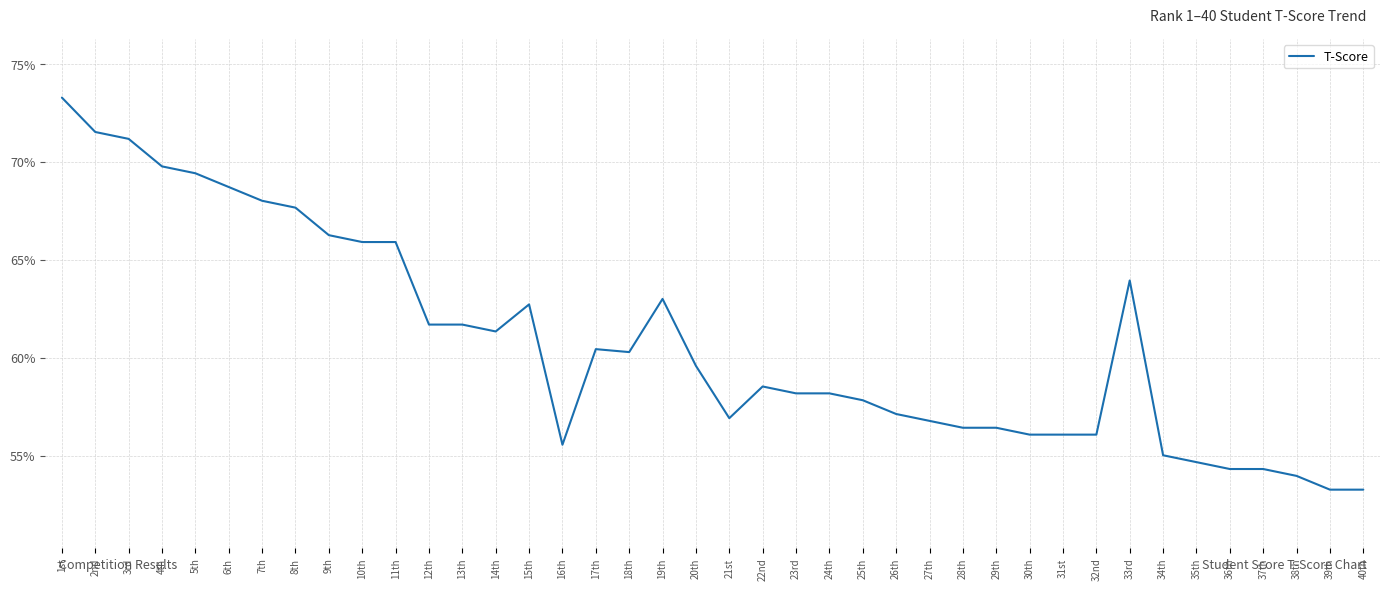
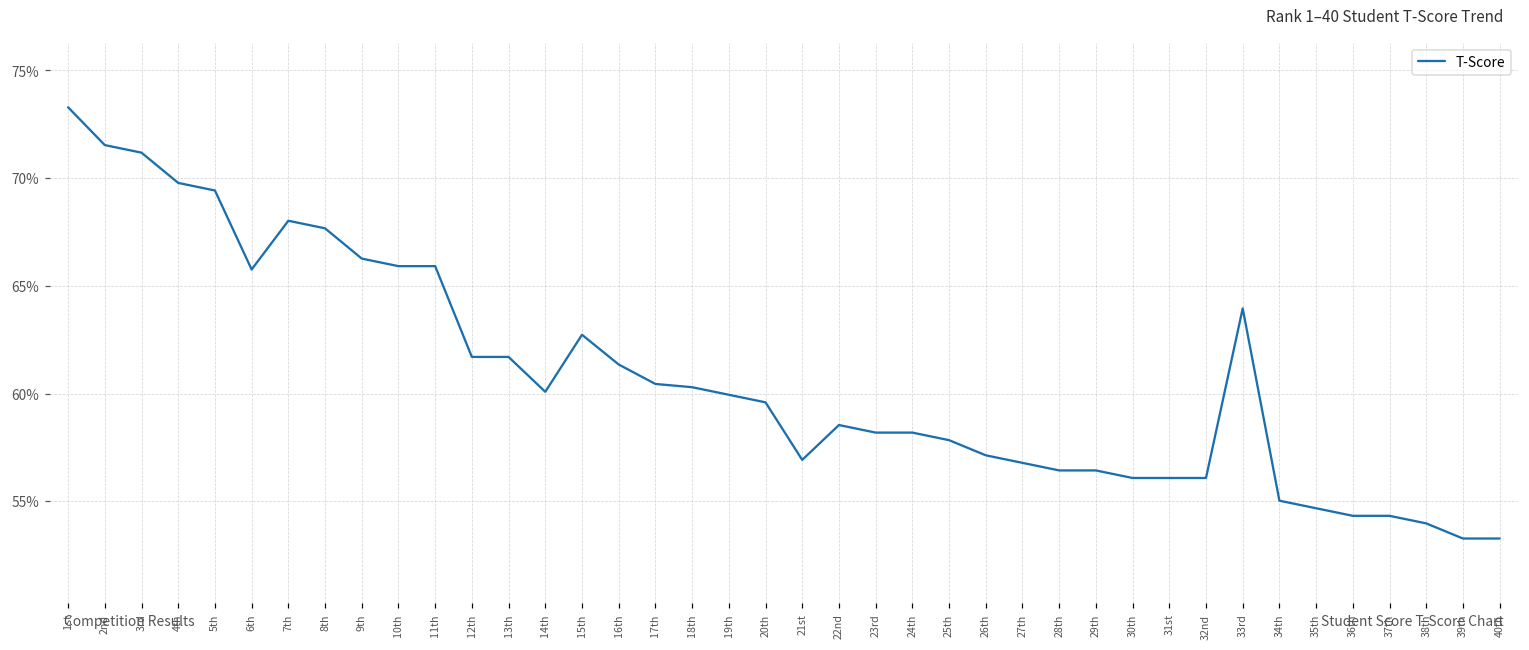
  {
    "1st": "73.3%",
    "2nd": "71.5%",
    "3rd": "71.2%",
    "4th": "69.8%",
    "5th": "69.4%",
-   "6th": "68.7%",
+   "6th": "65.8%",
    "7th": "68.0%",
    "8th": "67.7%",
    "9th": "66.3%",
    "10th": "65.9%",
    "11th": "65.9%",
    "12th": "61.7%",
    "13th": "61.7%",
-   "14th": "61.3%",
+   "14th": "60.1%",
    "15th": "62.7%",
-   "16th": "55.6%",
+   "16th": "61.3%",
    "17th": "60.4%",
    "18th": "60.3%",
-   "19th": "63.0%",
+   "19th": "59.9%",
    "20th": "59.6%",
    "21st": "56.9%",
    "22nd": "58.5%",
    "23rd": "58.2%",
    "24th": "58.2%",
    "25th": "57.8%",
    "26th": "57.1%",
    "27th": "56.8%",
    "28th": "56.4%",
    "29th": "56.4%",
    "30th": "56.1%",
    "31st": "56.1%",
    "32nd": "56.1%",
    "33rd": "64.0%",
    "34th": "55.0%",
    "35th": "54.7%",
    "36th": "54.3%",
    "37th": "54.3%",
    "38th": "54.0%",
    "39th": "53.3%",
    "40th": "53.3%"
  }
